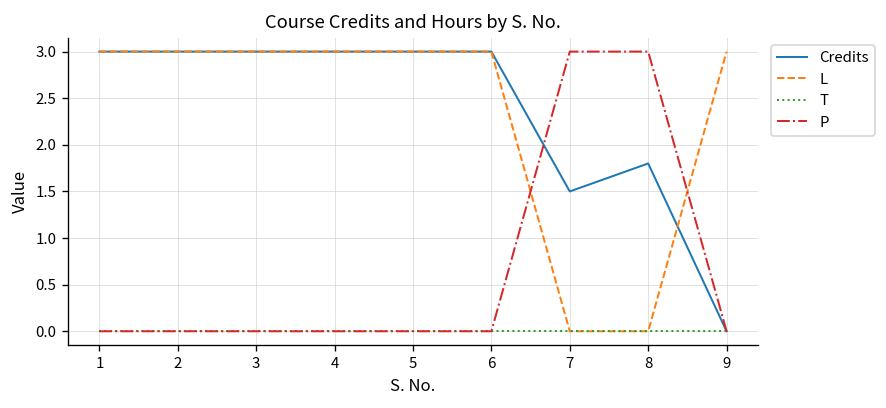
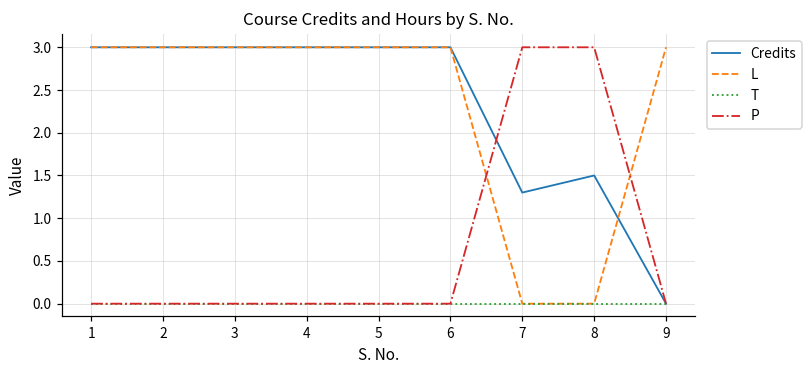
  {
    "Credits": {
-     "7": 1.5,
-     "8": 1.8
+     "7": 1.3,
+     "8": 1.5
    },
    "L": {
      "9": 3.0
    },
    "P": {
      "7": 3.0,
      "8": 3.0
    }
  }
